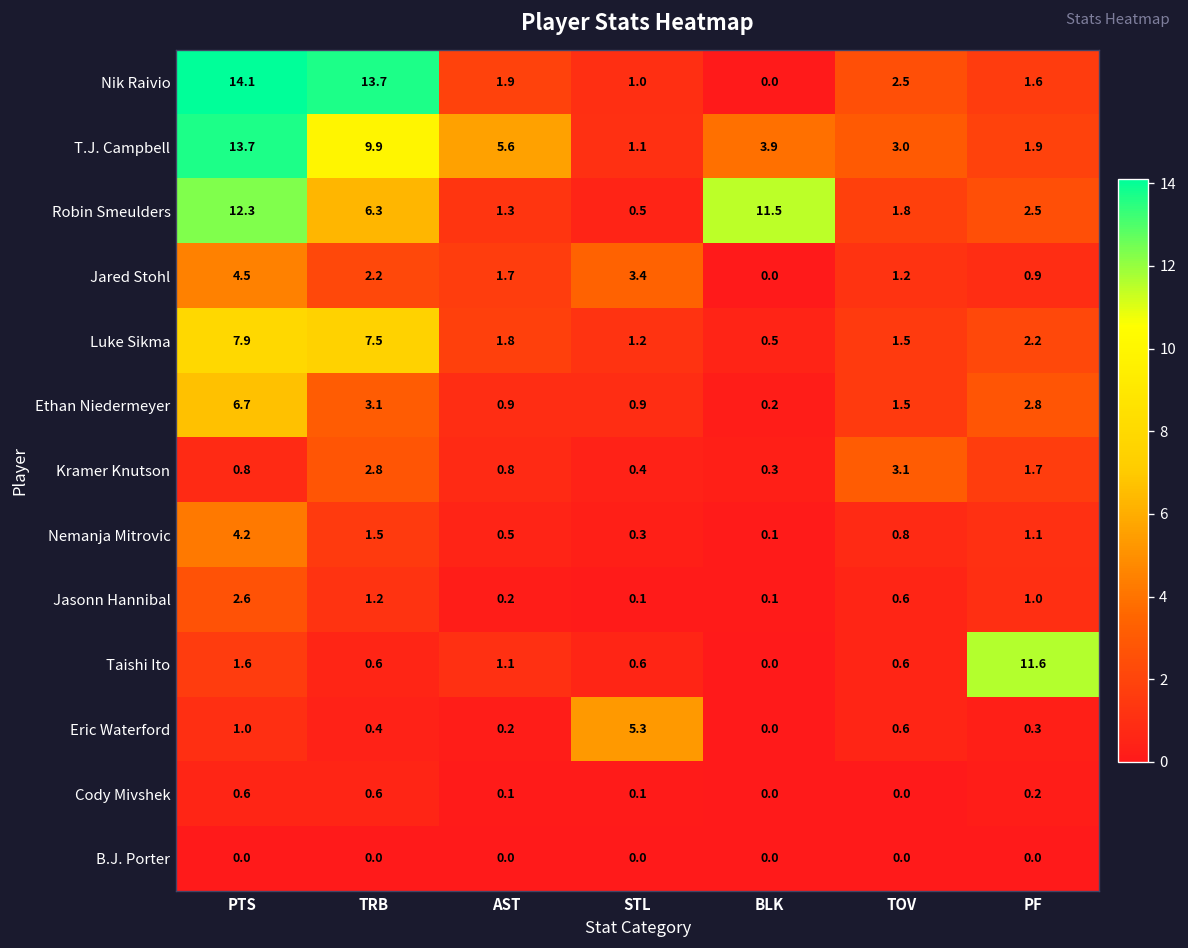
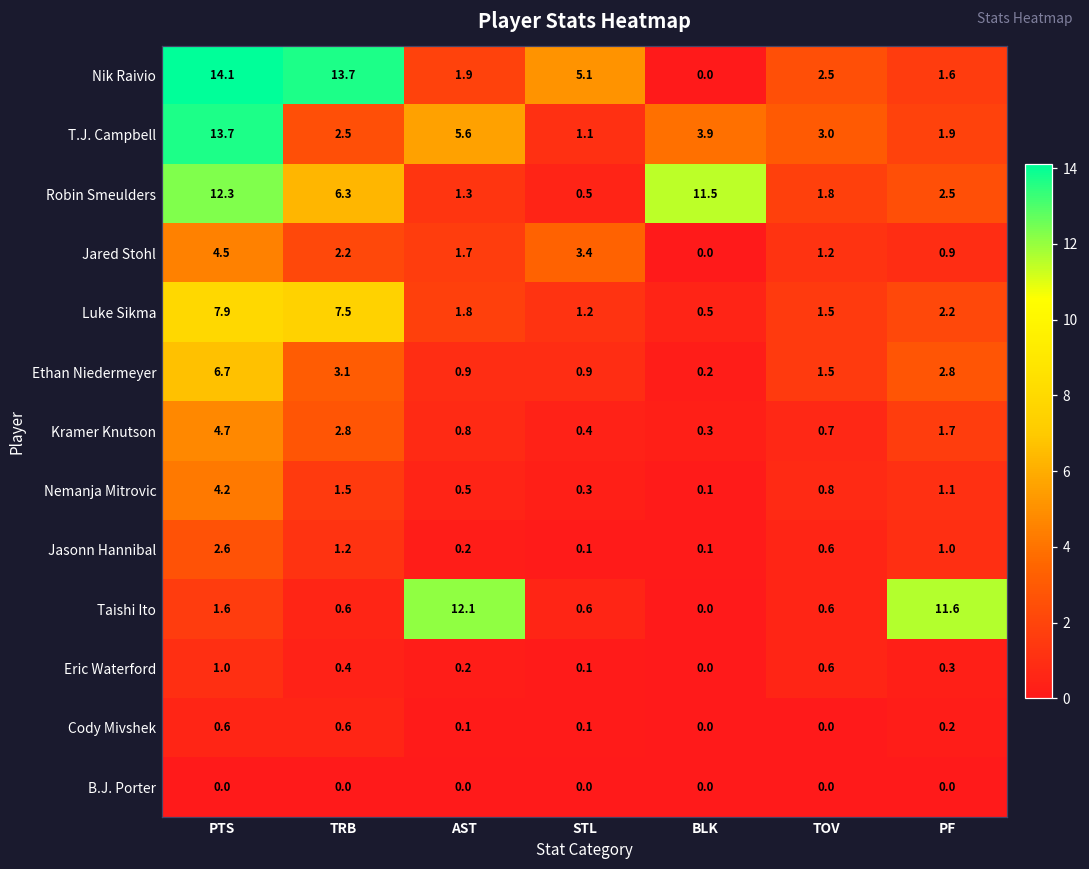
  {
    "Nik Raivio": {
      "PTS": 14.1,
      "TRB": 13.7,
      "AST": 1.9,
-     "STL": 1.0,
+     "STL": 5.1,
      "BLK": 0.0,
      "TOV": 2.5,
      "PF": 1.6
    },
    "T.J. Campbell": {
      "PTS": 13.7,
-     "TRB": 9.9,
+     "TRB": 2.5,
      "AST": 5.6,
      "STL": 1.1,
      "BLK": 3.9,
      "TOV": 3.0,
      "PF": 1.9
    },
    "Robin Smeulders": {
      "PTS": 12.3,
      "TRB": 6.3,
      "AST": 1.3,
      "STL": 0.5,
      "BLK": 11.5,
      "TOV": 1.8,
      "PF": 2.5
    },
    "Jared Stohl": {
      "PTS": 4.5,
      "TRB": 2.2,
      "AST": 1.7,
      "STL": 3.4,
      "BLK": 0.0,
      "TOV": 1.2,
      "PF": 0.9
    },
    "Luke Sikma": {
      "PTS": 7.9,
      "TRB": 7.5,
      "AST": 1.8,
      "STL": 1.2,
      "BLK": 0.5,
      "TOV": 1.5,
      "PF": 2.2
    },
    "Ethan Niedermeyer": {
      "PTS": 6.7,
      "TRB": 3.1,
      "AST": 0.9,
      "STL": 0.9,
      "BLK": 0.2,
      "TOV": 1.5,
      "PF": 2.8
    },
    "Kramer Knutson": {
-     "PTS": 0.8,
+     "PTS": 4.7,
      "TRB": 2.8,
      "AST": 0.8,
      "STL": 0.4,
      "BLK": 0.3,
-     "TOV": 3.1,
+     "TOV": 0.7,
      "PF": 1.7
    },
    "Nemanja Mitrovic": {
      "PTS": 4.2,
      "TRB": 1.5,
      "AST": 0.5,
      "STL": 0.3,
      "BLK": 0.1,
      "TOV": 0.8,
      "PF": 1.1
    },
    "Jasonn Hannibal": {
      "PTS": 2.6,
      "TRB": 1.2,
      "AST": 0.2,
      "STL": 0.1,
      "BLK": 0.1,
      "TOV": 0.6,
      "PF": 1.0
    },
    "Taishi Ito": {
      "PTS": 1.6,
      "TRB": 0.6,
-     "AST": 1.1,
+     "AST": 12.1,
      "STL": 0.6,
      "BLK": 0.0,
      "TOV": 0.6,
      "PF": 11.6
    },
    "Eric Waterford": {
      "PTS": 1.0,
      "TRB": 0.4,
      "AST": 0.2,
-     "STL": 5.3,
+     "STL": 0.1,
      "BLK": 0.0,
      "TOV": 0.6,
      "PF": 0.3
    },
    "Cody Mivshek": {
      "PTS": 0.6,
      "TRB": 0.6,
      "AST": 0.1,
      "STL": 0.1,
      "BLK": 0.0,
      "TOV": 0.0,
      "PF": 0.2
    },
    "B.J. Porter": {
      "PTS": 0.0,
      "TRB": 0.0,
      "AST": 0.0,
      "STL": 0.0,
      "BLK": 0.0,
      "TOV": 0.0,
      "PF": 0.0
    }
  }
